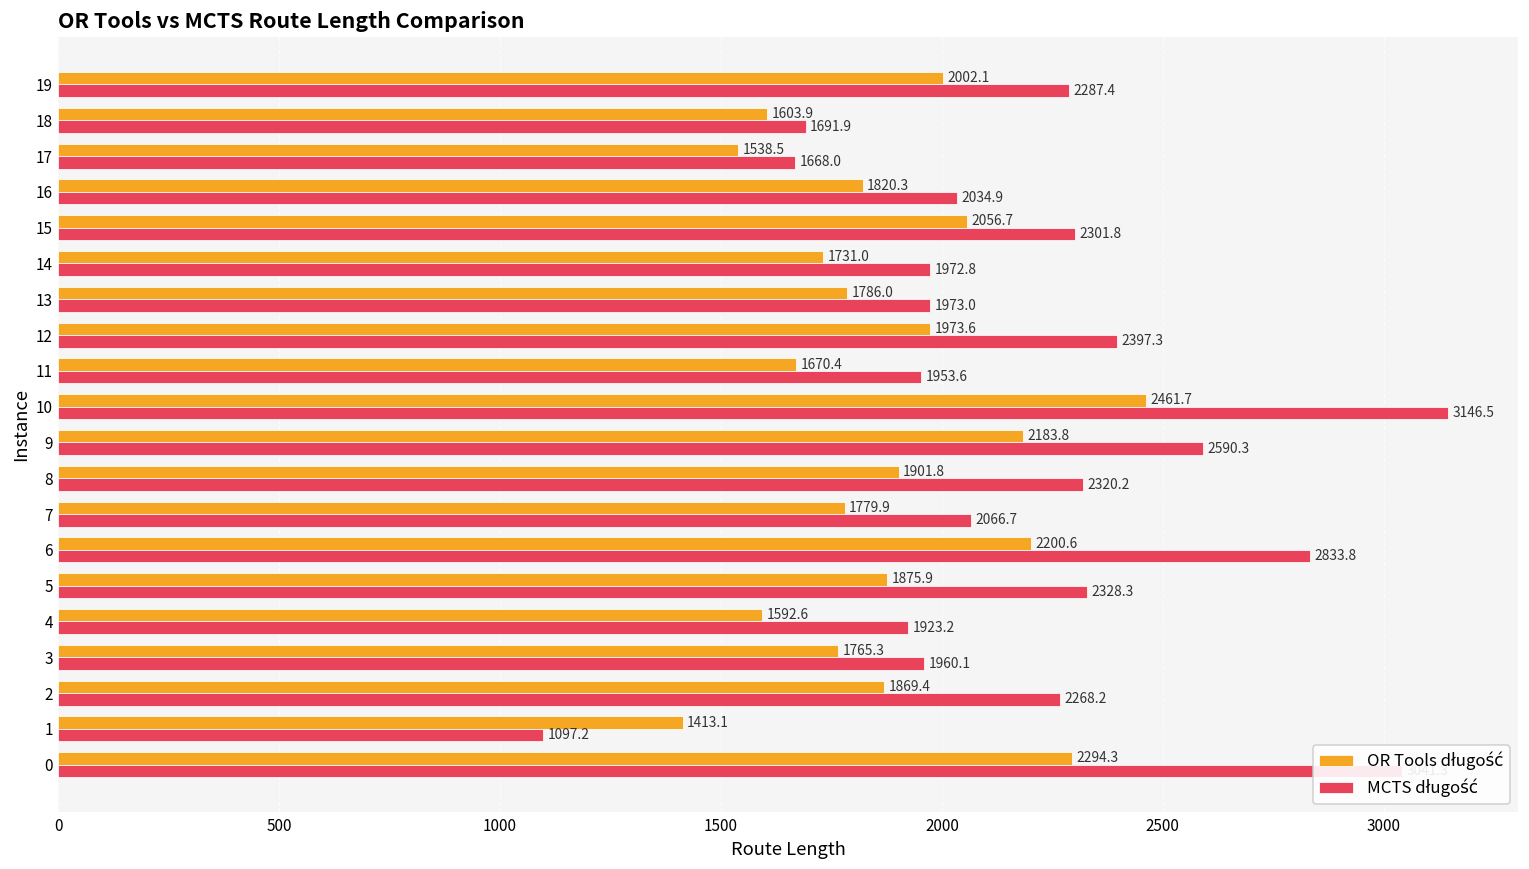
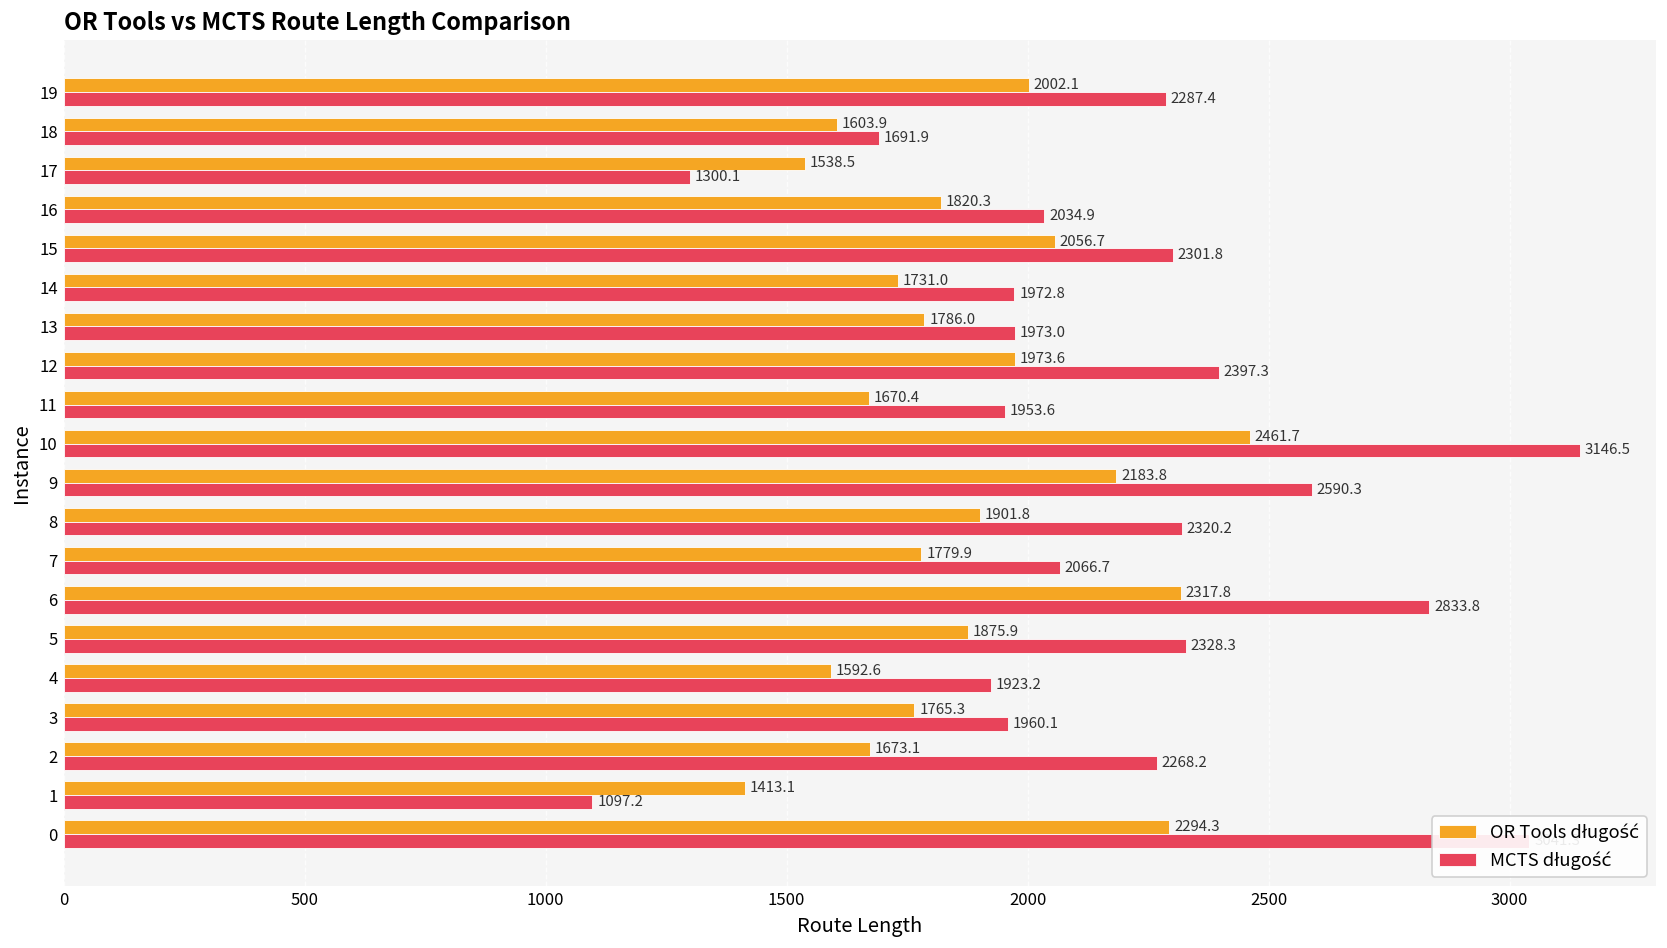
  {
    "OR Tools długość": {
      "19": 2002.1,
      "18": 1603.9,
      "17": 1538.5,
      "16": 1820.3,
      "15": 2056.7,
      "14": 1731.0,
      "13": 1786.0,
      "12": 1973.6,
      "11": 1670.4,
      "10": 2461.7,
      "9": 2183.8,
      "8": 1901.8,
      "7": 1779.9,
-     "6": 2200.6,
+     "6": 2317.8,
      "5": 1875.9,
      "4": 1592.6,
      "3": 1765.3,
-     "2": 1869.4,
+     "2": 1673.1,
      "1": 1413.1,
      "0": 2294.3
    },
    "MCTS długość": {
      "19": 2287.4,
      "18": 1691.9,
-     "17": 1668.0,
+     "17": 1300.1,
      "16": 2034.9,
      "15": 2301.8,
      "14": 1972.8,
      "13": 1973.0,
      "12": 2397.3,
      "11": 1953.6,
      "10": 3146.5,
      "9": 2590.3,
      "8": 2320.2,
      "7": 2066.7,
      "6": 2833.8,
      "5": 2328.3,
      "4": 1923.2,
      "3": 1960.1,
      "2": 2268.2,
      "1": 1097.2
    }
  }
